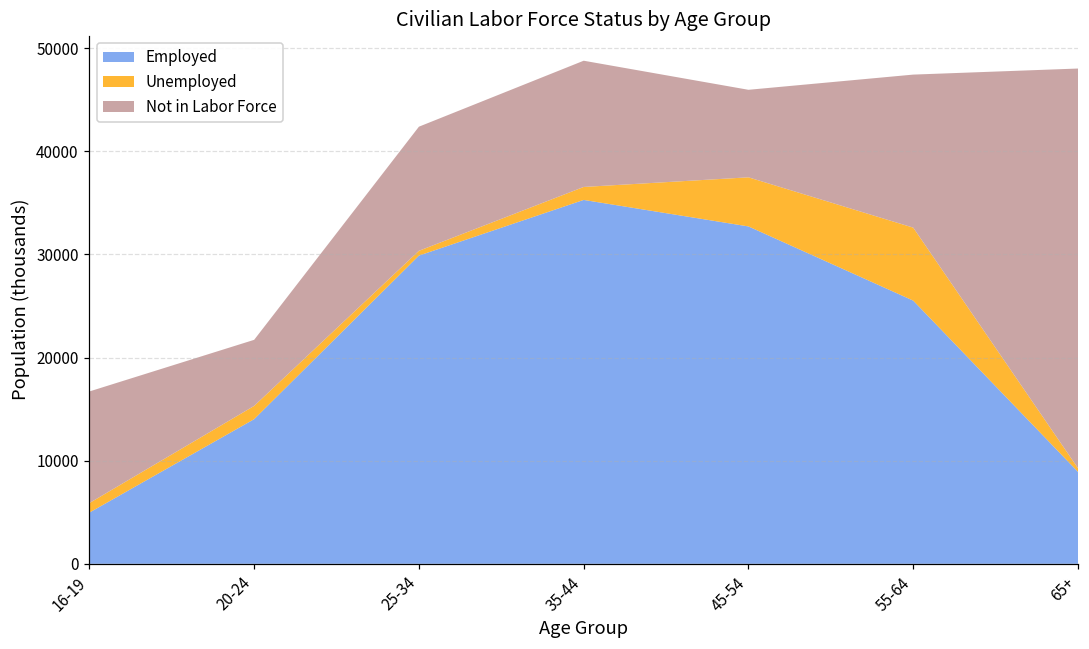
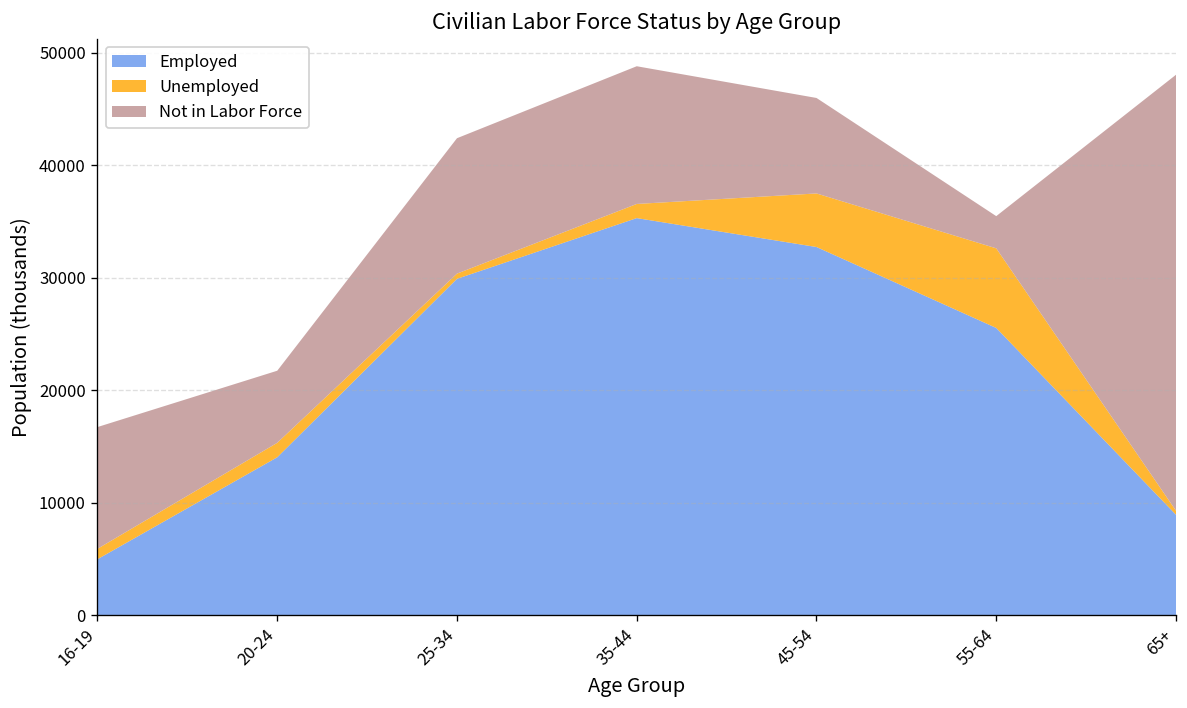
  {
    "Employed": {
      "16-19": 5000,
      "20-24": 14000,
      "25-34": 30000,
      "35-44": 35000,
      "45-54": 33000,
      "55-64": 26000,
      "65+": 9000
    },
    "Unemployed": {
      "16-19": 1000,
      "20-24": 1000,
      "25-34": 0,
      "35-44": 1000,
      "45-54": 5000,
      "55-64": 7000,
      "65+": 0
    },
    "Not in Labor Force": {
      "16-19": 11000,
      "20-24": 6000,
      "25-34": 12000,
      "35-44": 12000,
      "45-54": 8000,
-     "55-64": 15000,
+     "55-64": 3000,
      "65+": 39000
    }
  }
